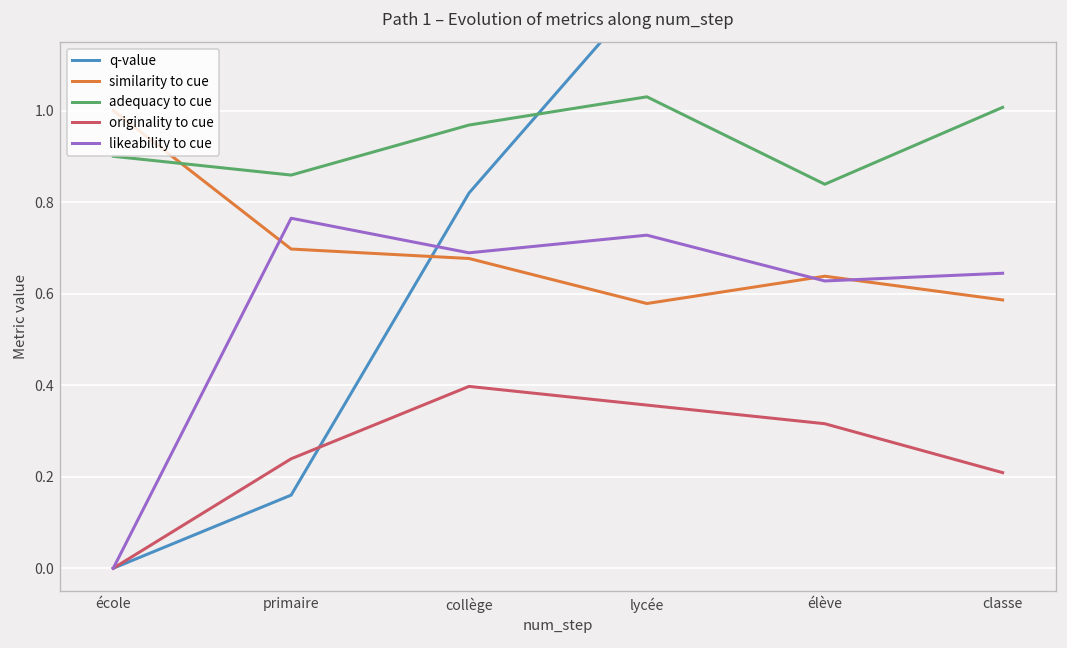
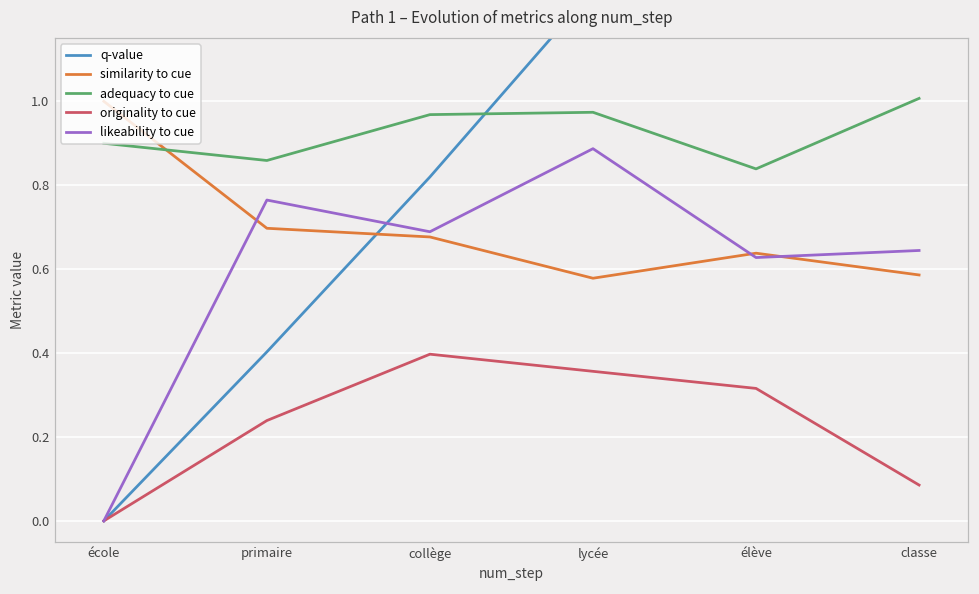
  {
    "q-value": {
-     "primaire": 0.16,
+     "primaire": 0.40,
      "collège": 0.82
    },
    "similarity to cue": {
      "primaire": 0.70,
      "collège": 0.68,
      "lycée": 0.58,
      "élève": 0.64,
      "classe": 0.59
    },
    "adequacy to cue": {
      "école": 0.90,
      "primaire": 0.86,
      "collège": 0.97,
-     "lycée": 1.03,
+     "lycée": 0.97,
      "élève": 0.84,
      "classe": 1.01
    },
    "originality to cue": {
      "primaire": 0.24,
      "collège": 0.40,
      "lycée": 0.36,
      "élève": 0.32,
-     "classe": 0.21
+     "classe": 0.09
    },
    "likeability to cue": {
      "primaire": 0.76,
      "collège": 0.69,
-     "lycée": 0.73,
+     "lycée": 0.89,
      "élève": 0.63,
      "classe": 0.64
    }
  }
